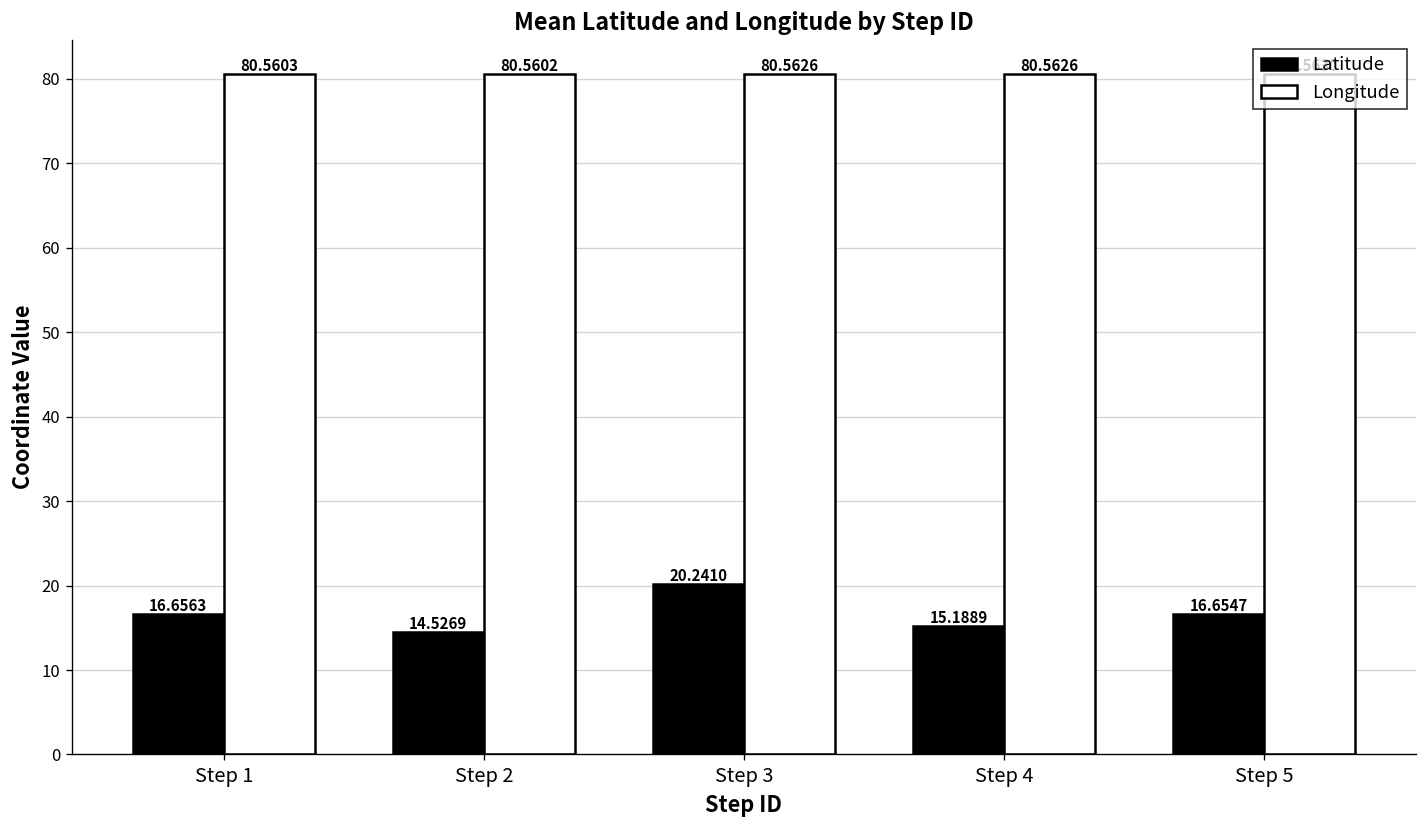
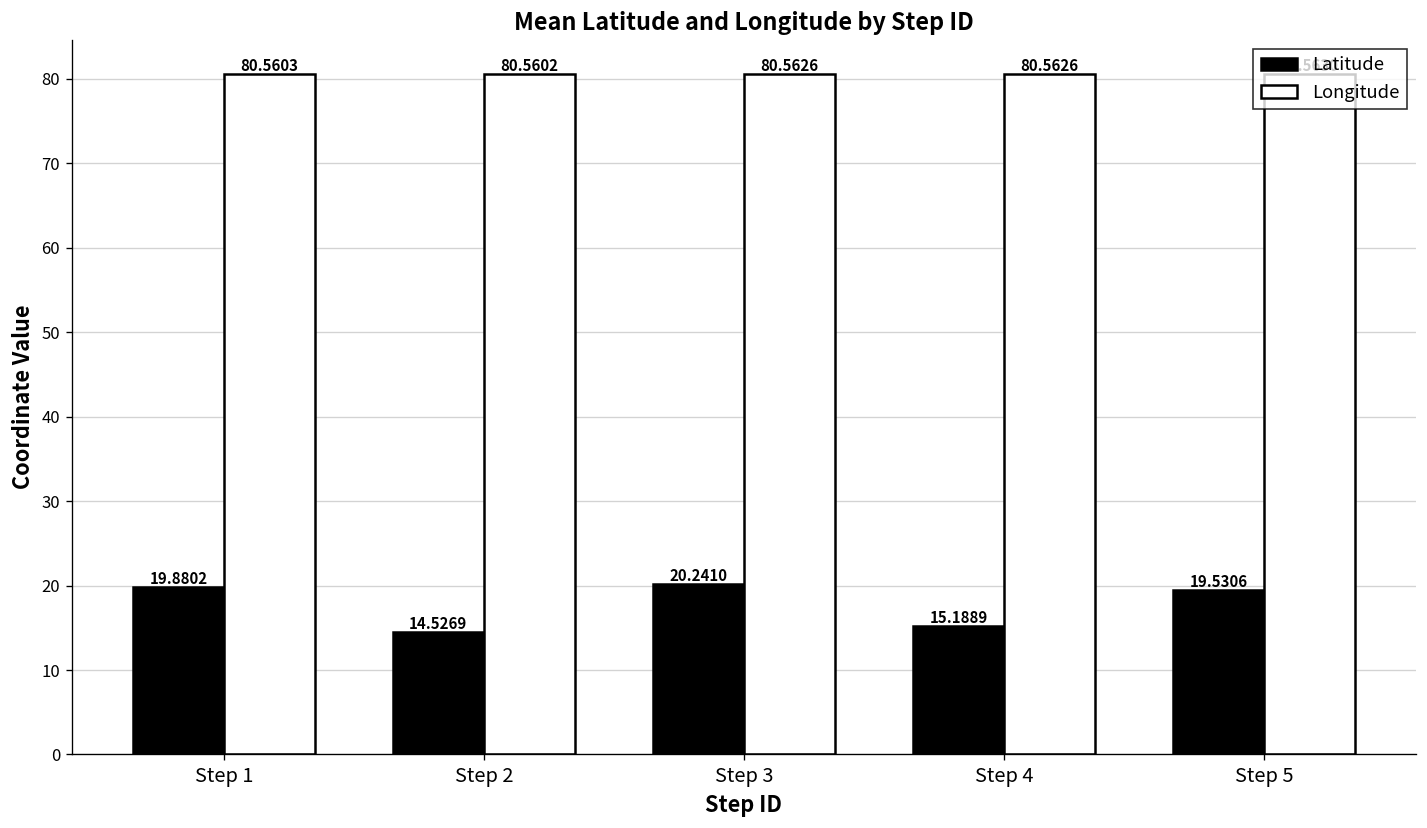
  {
    "Latitude": {
-     "Step 1": 16.6563,
+     "Step 1": 19.8802,
      "Step 2": 14.5269,
      "Step 3": 20.2410,
      "Step 4": 15.1889,
-     "Step 5": 16.6547
+     "Step 5": 19.5306
    },
    "Longitude": {
      "Step 1": 80.5603,
      "Step 2": 80.5602,
      "Step 3": 80.5626,
      "Step 4": 80.5626
    }
  }
